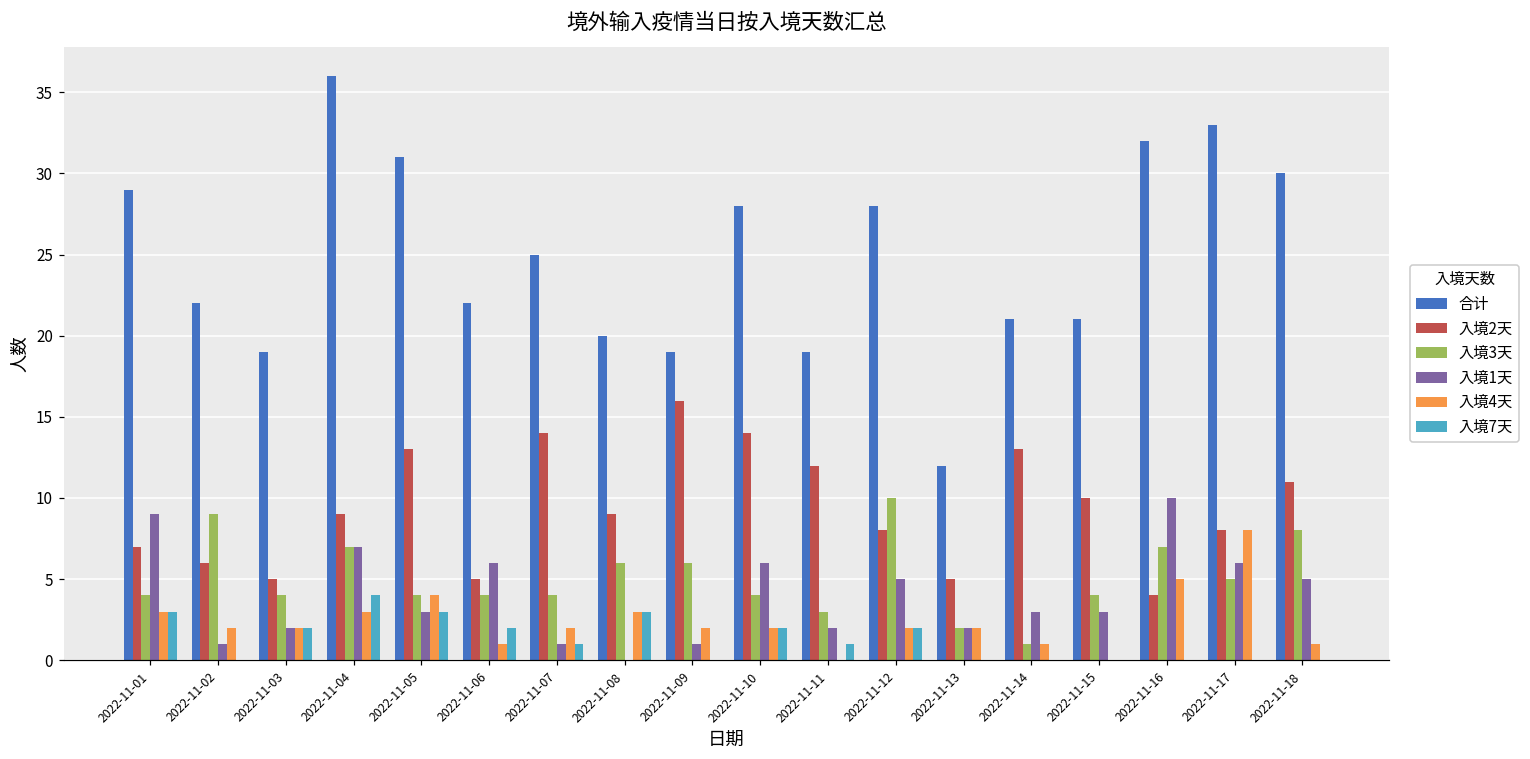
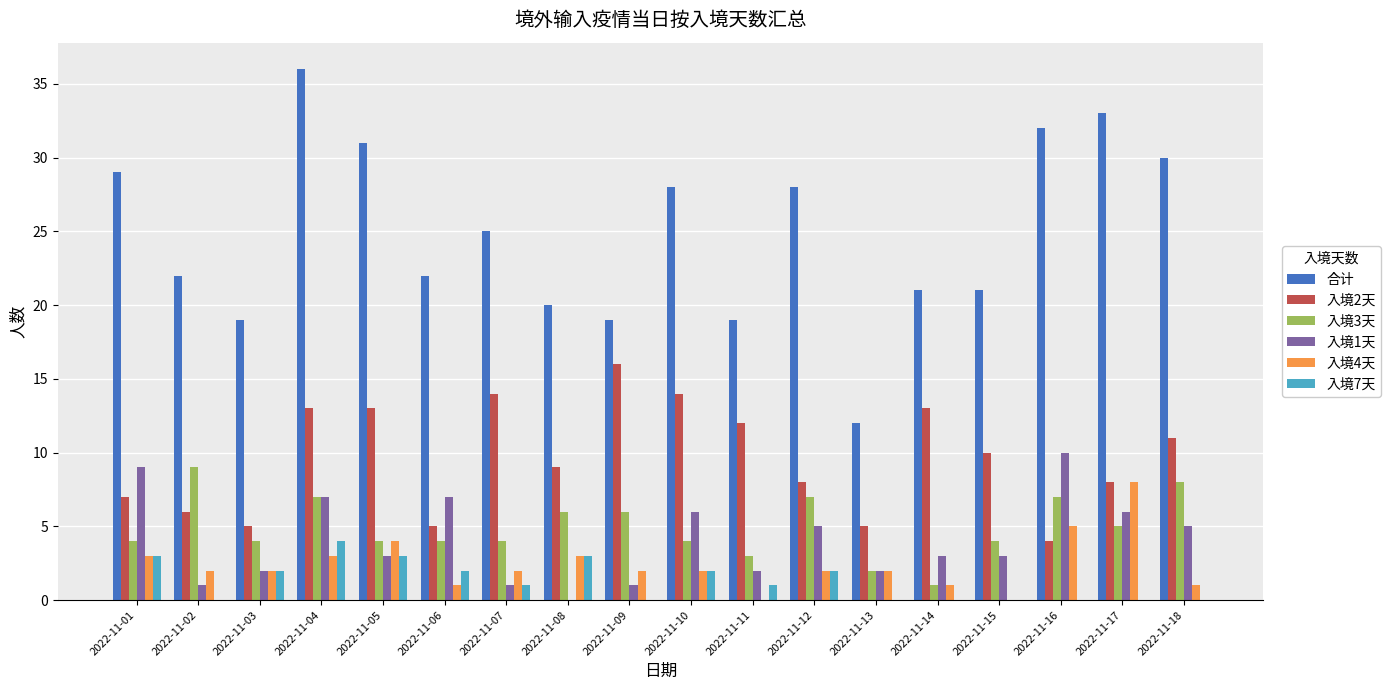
  {
    "入境2天": {
      "2022-11-01": 7,
      "2022-11-02": 6,
      "2022-11-03": 5,
-     "2022-11-04": 9,
+     "2022-11-04": 13,
      "2022-11-05": 13,
      "2022-11-06": 5,
      "2022-11-07": 14,
      "2022-11-08": 9,
      "2022-11-09": 16,
      "2022-11-10": 14,
      "2022-11-11": 12,
      "2022-11-12": 8,
      "2022-11-13": 5,
      "2022-11-14": 13,
      "2022-11-15": 10,
      "2022-11-16": 4,
      "2022-11-17": 8,
      "2022-11-18": 11
    },
    "入境3天": {
      "2022-11-01": 4,
      "2022-11-02": 9,
      "2022-11-03": 4,
      "2022-11-04": 7,
      "2022-11-05": 4,
      "2022-11-06": 4,
      "2022-11-07": 4,
      "2022-11-08": 6,
      "2022-11-09": 6,
      "2022-11-10": 4,
      "2022-11-11": 3,
-     "2022-11-12": 10,
+     "2022-11-12": 7,
      "2022-11-13": 2,
      "2022-11-14": 1,
      "2022-11-15": 4,
      "2022-11-16": 7,
      "2022-11-17": 5,
      "2022-11-18": 8
    },
    "入境1天": {
      "2022-11-01": 9,
      "2022-11-02": 1,
      "2022-11-03": 2,
      "2022-11-04": 7,
      "2022-11-05": 3,
-     "2022-11-06": 6,
+     "2022-11-06": 7,
      "2022-11-07": 1,
      "2022-11-08": 0,
      "2022-11-09": 1,
      "2022-11-10": 6,
      "2022-11-11": 2,
      "2022-11-12": 5,
      "2022-11-13": 2,
      "2022-11-14": 3,
      "2022-11-15": 3,
      "2022-11-16": 10,
      "2022-11-17": 6,
      "2022-11-18": 5
    },
    "入境4天": {
      "2022-11-01": 3,
      "2022-11-02": 2,
      "2022-11-03": 2,
      "2022-11-04": 3,
      "2022-11-05": 4,
      "2022-11-06": 1,
      "2022-11-07": 2,
      "2022-11-08": 3,
      "2022-11-09": 2,
      "2022-11-10": 2,
      "2022-11-11": 0,
      "2022-11-12": 2,
      "2022-11-13": 2,
      "2022-11-14": 1,
      "2022-11-15": 0,
      "2022-11-16": 5,
      "2022-11-17": 8,
      "2022-11-18": 1
    }
  }
